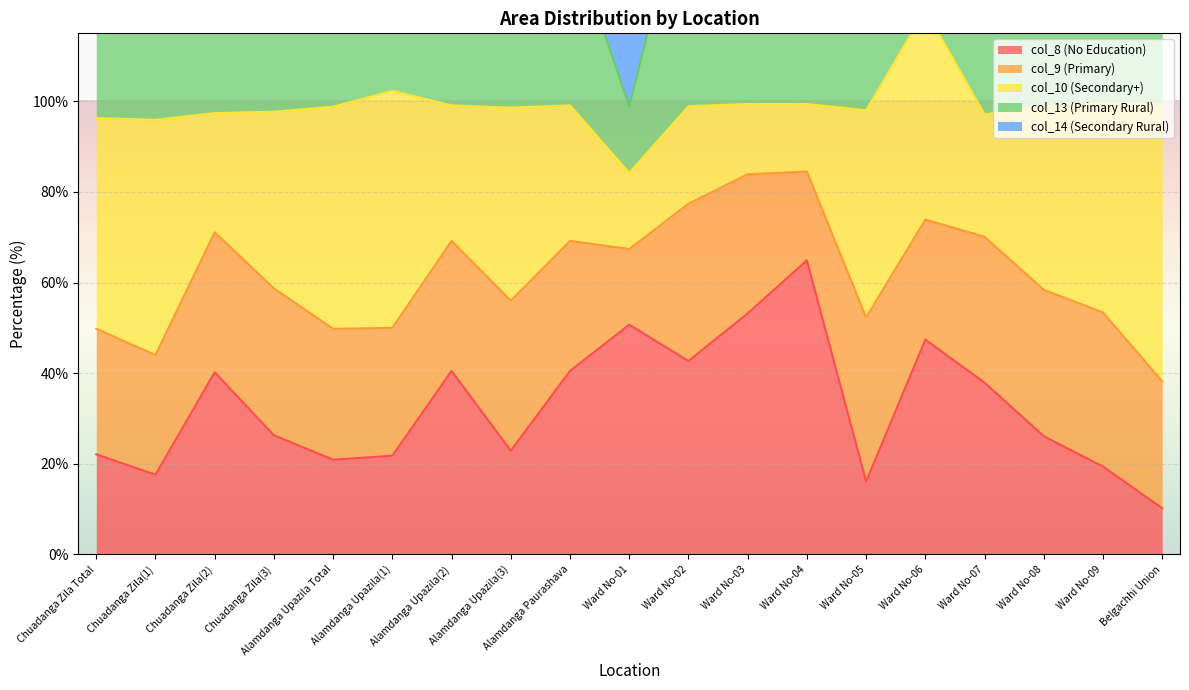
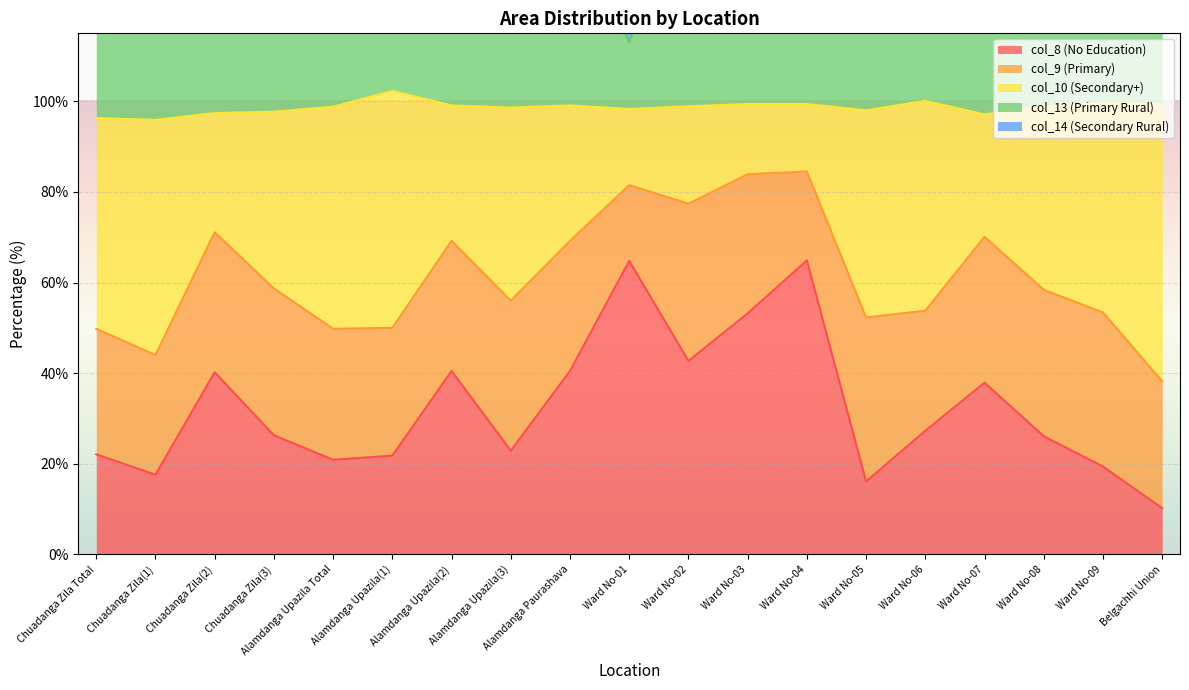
  {
    "col_8 (No Education)": {
      "Chuadanga Zila Total": "22%",
      "Chuadanga Zila(1)": "18%",
      "Chuadanga Zila(2)": "40%",
      "Chuadanga Zila(3)": "26%",
      "Alamdanga Upazila Total": "21%",
      "Alamdanga Upazila(1)": "22%",
      "Alamdanga Upazila(2)": "41%",
      "Alamdanga Upazila(3)": "23%",
      "Alamdanga Paurashava": "41%",
-     "Ward No-01": "51%",
+     "Ward No-01": "65%",
      "Ward No-02": "43%",
      "Ward No-03": "53%",
      "Ward No-04": "65%",
      "Ward No-05": "16%",
-     "Ward No-06": "47%",
+     "Ward No-06": "27%",
      "Ward No-07": "38%",
      "Ward No-08": "26%",
      "Ward No-09": "19%",
      "Belgachhi Union": "10%"
    },
    "col_9 (Primary)": {
      "Chuadanga Zila Total": "28%",
      "Chuadanga Zila(1)": "26%",
      "Chuadanga Zila(2)": "31%",
      "Chuadanga Zila(3)": "32%",
      "Alamdanga Upazila Total": "29%",
      "Alamdanga Upazila(1)": "28%",
      "Alamdanga Upazila(2)": "29%",
      "Alamdanga Upazila(3)": "33%",
      "Alamdanga Paurashava": "29%",
      "Ward No-01": "17%",
      "Ward No-02": "35%",
      "Ward No-03": "31%",
      "Ward No-04": "20%",
      "Ward No-05": "36%",
      "Ward No-06": "26%",
      "Ward No-07": "32%",
      "Ward No-08": "32%",
      "Ward No-09": "34%",
      "Belgachhi Union": "28%"
    },
    "col_10 (Secondary+)": {
      "Chuadanga Zila Total": "47%",
      "Chuadanga Zila(1)": "52%",
      "Chuadanga Zila(2)": "26%",
      "Chuadanga Zila(3)": "39%",
      "Alamdanga Upazila Total": "49%",
      "Alamdanga Upazila(1)": "52%",
      "Alamdanga Upazila(2)": "30%",
      "Alamdanga Upazila(3)": "43%",
      "Alamdanga Paurashava": "30%",
      "Ward No-01": "17%",
      "Ward No-02": "22%",
      "Ward No-03": "16%",
      "Ward No-04": "15%",
      "Ward No-05": "46%",
      "Ward No-07": "27%"
    },
    "col_13 (Primary Rural)": {
      "Ward No-01": "15%"
    }
  }
